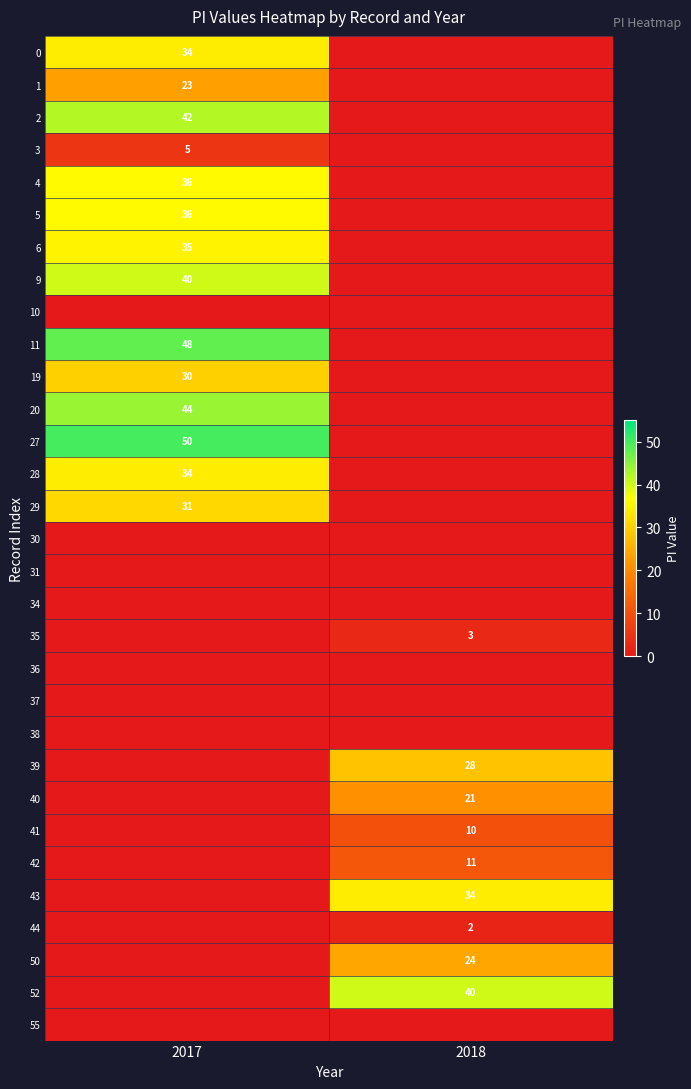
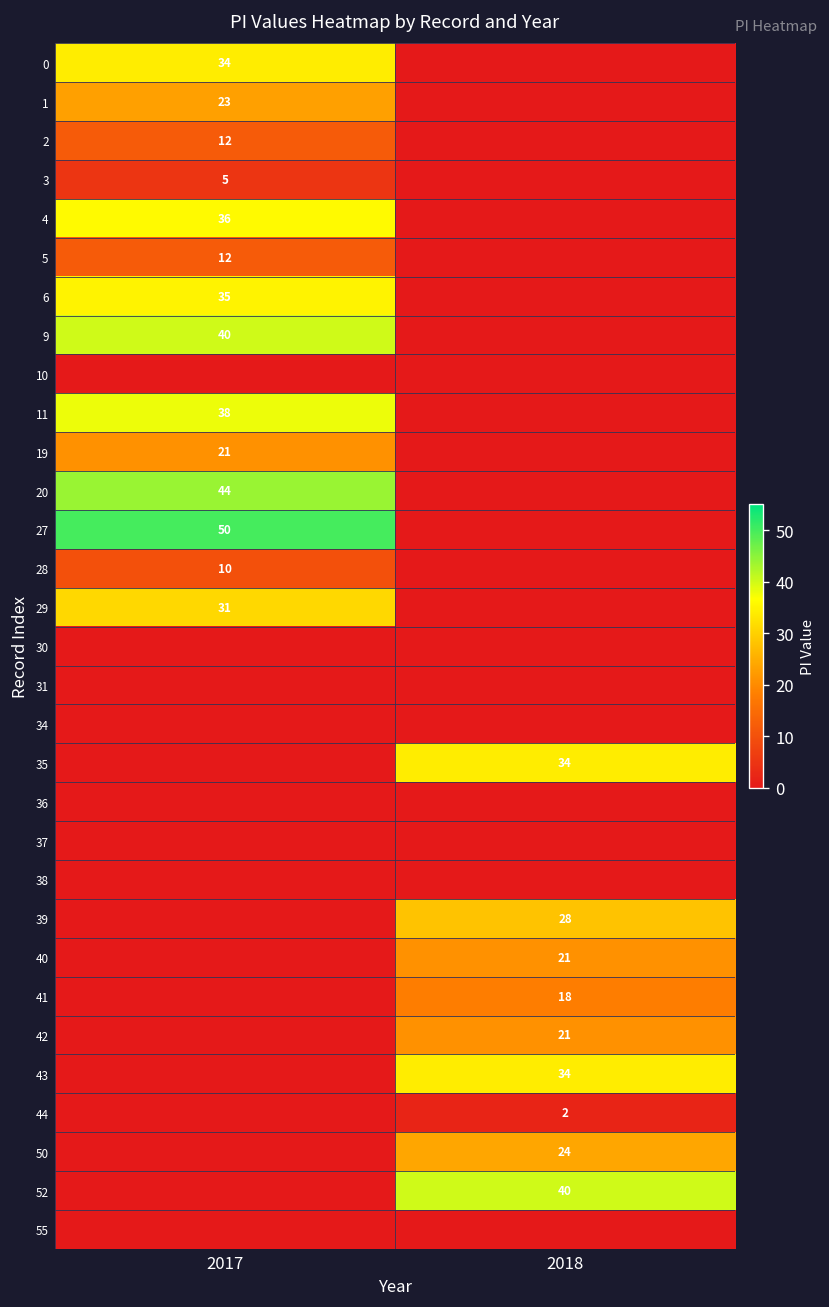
  {
    "0": {
      "2017": 34
    },
    "1": {
      "2017": 23
    },
    "2": {
-     "2017": 42
+     "2017": 12
    },
    "3": {
      "2017": 5
    },
    "4": {
      "2017": 36
    },
    "5": {
-     "2017": 36
+     "2017": 12
    },
    "6": {
      "2017": 35
    },
    "9": {
      "2017": 40
    },
    "11": {
-     "2017": 48
+     "2017": 38
    },
    "19": {
-     "2017": 30
+     "2017": 21
    },
    "20": {
      "2017": 44
    },
    "27": {
      "2017": 50
    },
    "28": {
-     "2017": 34
+     "2017": 10
    },
    "29": {
      "2017": 31
    },
    "35": {
-     "2018": 3
+     "2018": 34
    },
    "39": {
      "2018": 28
    },
    "40": {
      "2018": 21
    },
    "41": {
-     "2018": 10
+     "2018": 18
    },
    "42": {
-     "2018": 11
+     "2018": 21
    },
    "43": {
      "2018": 34
    },
    "44": {
      "2018": 2
    },
    "50": {
      "2018": 24
    },
    "52": {
      "2018": 40
    }
  }
